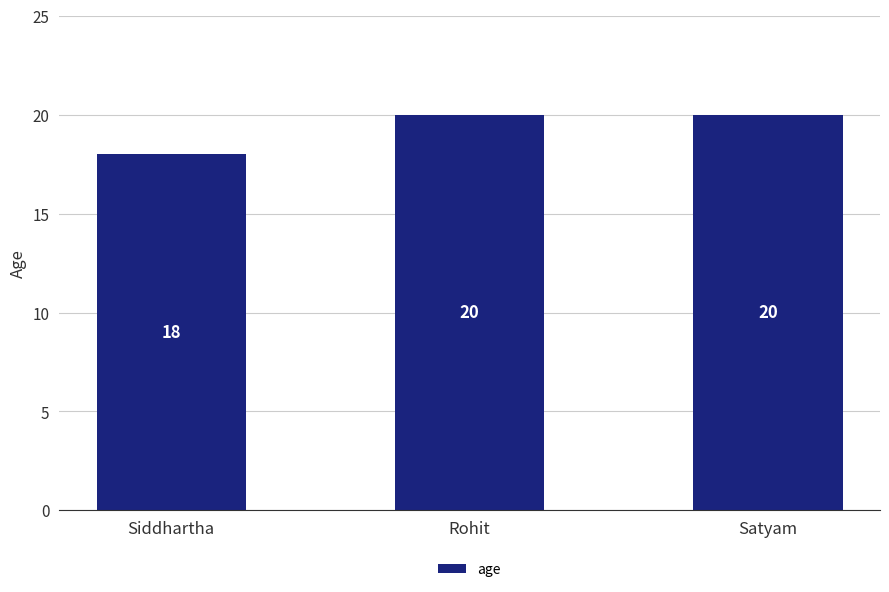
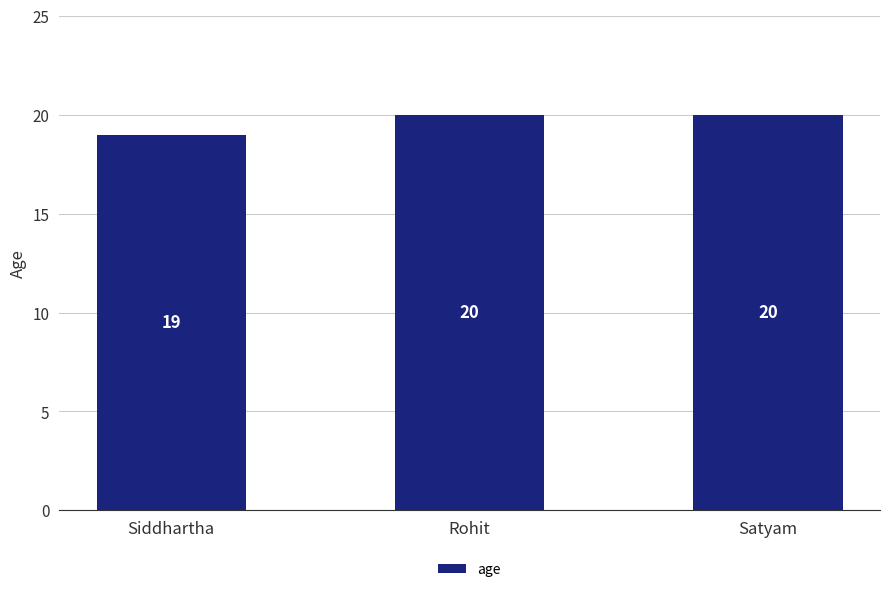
  {
-   "Siddhartha": 18,
+   "Siddhartha": 19,
    "Rohit": 20,
    "Satyam": 20
  }
